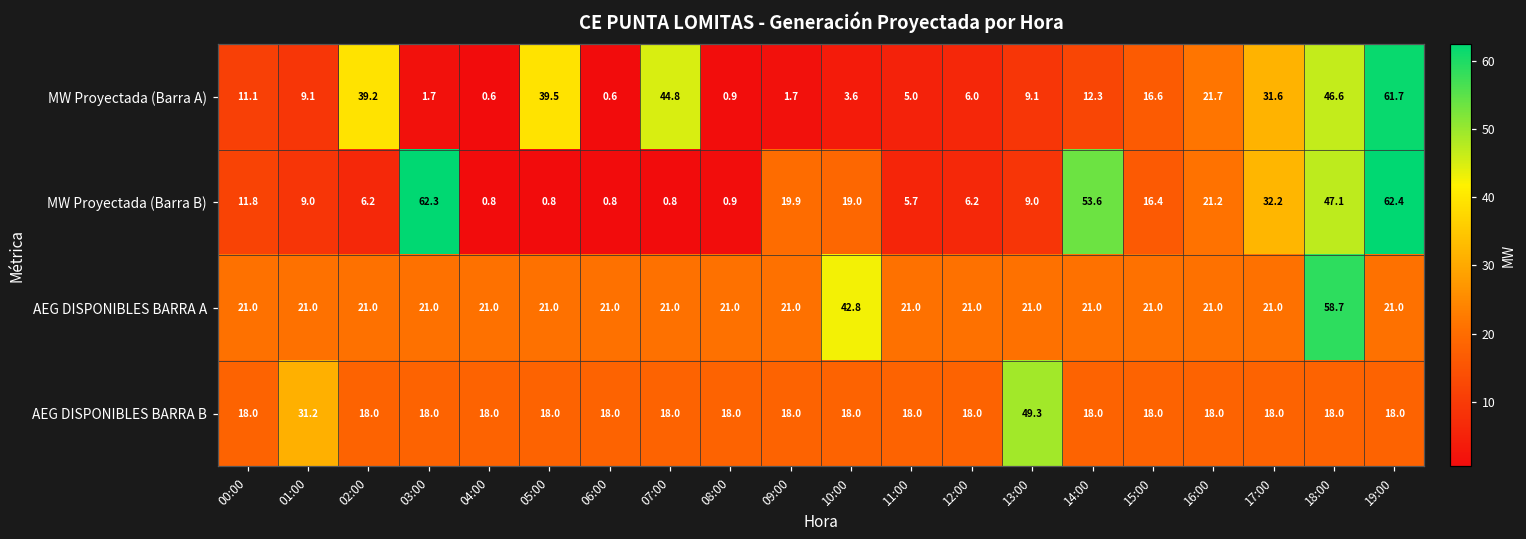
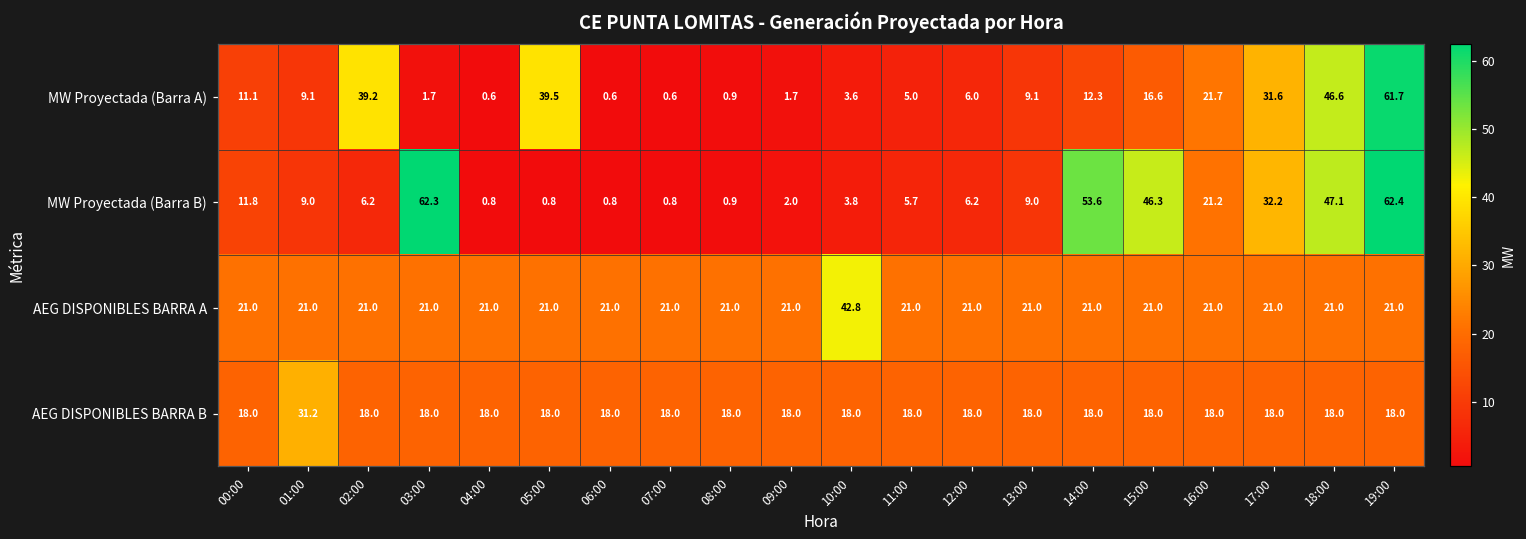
  {
    "MW Proyectada (Barra A)": {
      "00:00": 11.1,
      "01:00": 9.1,
      "02:00": 39.2,
      "03:00": 1.7,
      "04:00": 0.6,
      "05:00": 39.5,
      "06:00": 0.6,
-     "07:00": 44.8,
+     "07:00": 0.6,
      "08:00": 0.9,
      "09:00": 1.7,
      "10:00": 3.6,
      "11:00": 5.0,
      "12:00": 6.0,
      "13:00": 9.1,
      "14:00": 12.3,
      "15:00": 16.6,
      "16:00": 21.7,
      "17:00": 31.6,
      "18:00": 46.6,
      "19:00": 61.7
    },
    "MW Proyectada (Barra B)": {
      "00:00": 11.8,
      "01:00": 9.0,
      "02:00": 6.2,
      "03:00": 62.3,
      "04:00": 0.8,
      "05:00": 0.8,
      "06:00": 0.8,
      "07:00": 0.8,
      "08:00": 0.9,
-     "09:00": 19.9,
-     "10:00": 19.0,
+     "09:00": 2.0,
+     "10:00": 3.8,
      "11:00": 5.7,
      "12:00": 6.2,
      "13:00": 9.0,
      "14:00": 53.6,
-     "15:00": 16.4,
+     "15:00": 46.3,
      "16:00": 21.2,
      "17:00": 32.2,
      "18:00": 47.1,
      "19:00": 62.4
    },
    "AEG DISPONIBLES BARRA A": {
      "00:00": 21.0,
      "01:00": 21.0,
      "02:00": 21.0,
      "03:00": 21.0,
      "04:00": 21.0,
      "05:00": 21.0,
      "06:00": 21.0,
      "07:00": 21.0,
      "08:00": 21.0,
      "09:00": 21.0,
      "10:00": 42.8,
      "11:00": 21.0,
      "12:00": 21.0,
      "13:00": 21.0,
      "14:00": 21.0,
      "15:00": 21.0,
      "16:00": 21.0,
      "17:00": 21.0,
-     "18:00": 58.7,
+     "18:00": 21.0,
      "19:00": 21.0
    },
    "AEG DISPONIBLES BARRA B": {
      "00:00": 18.0,
      "01:00": 31.2,
      "02:00": 18.0,
      "03:00": 18.0,
      "04:00": 18.0,
      "05:00": 18.0,
      "06:00": 18.0,
      "07:00": 18.0,
      "08:00": 18.0,
      "09:00": 18.0,
      "10:00": 18.0,
      "11:00": 18.0,
      "12:00": 18.0,
-     "13:00": 49.3,
+     "13:00": 18.0,
      "14:00": 18.0,
      "15:00": 18.0,
      "16:00": 18.0,
      "17:00": 18.0,
      "18:00": 18.0,
      "19:00": 18.0
    }
  }
